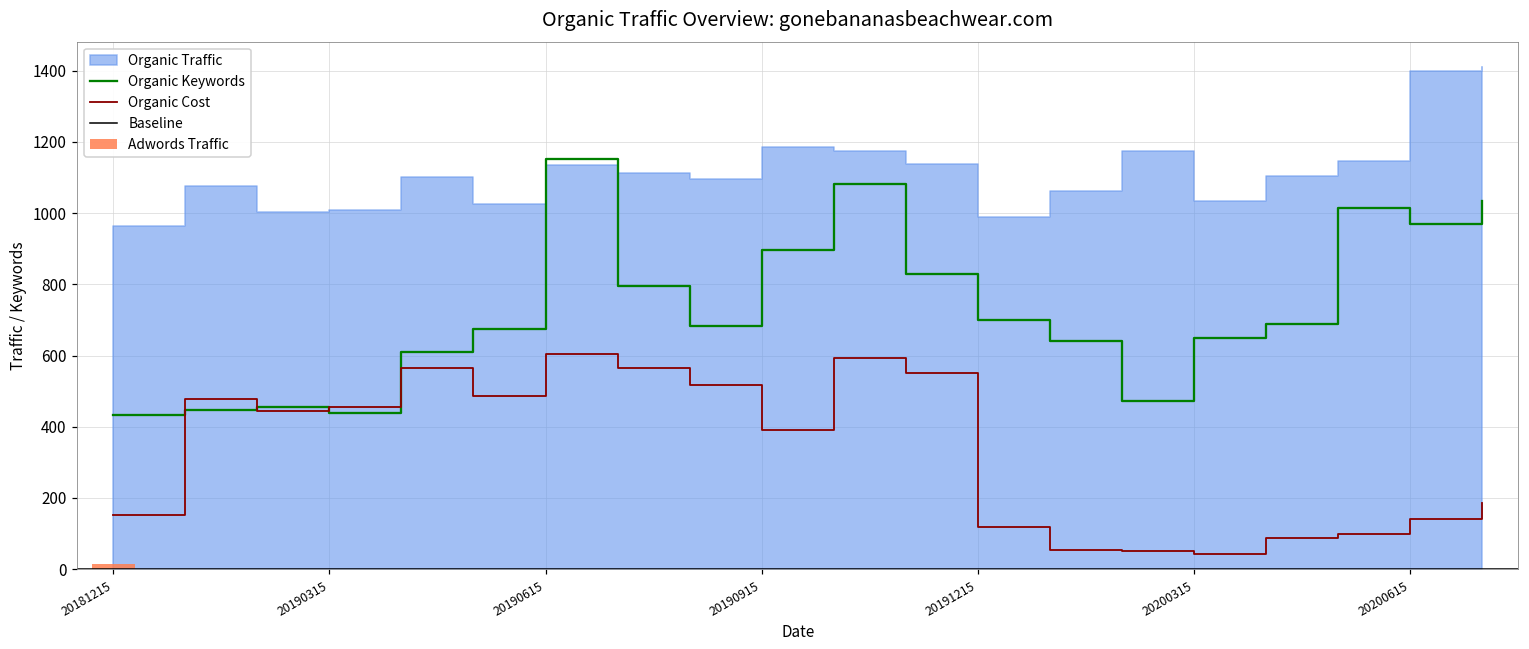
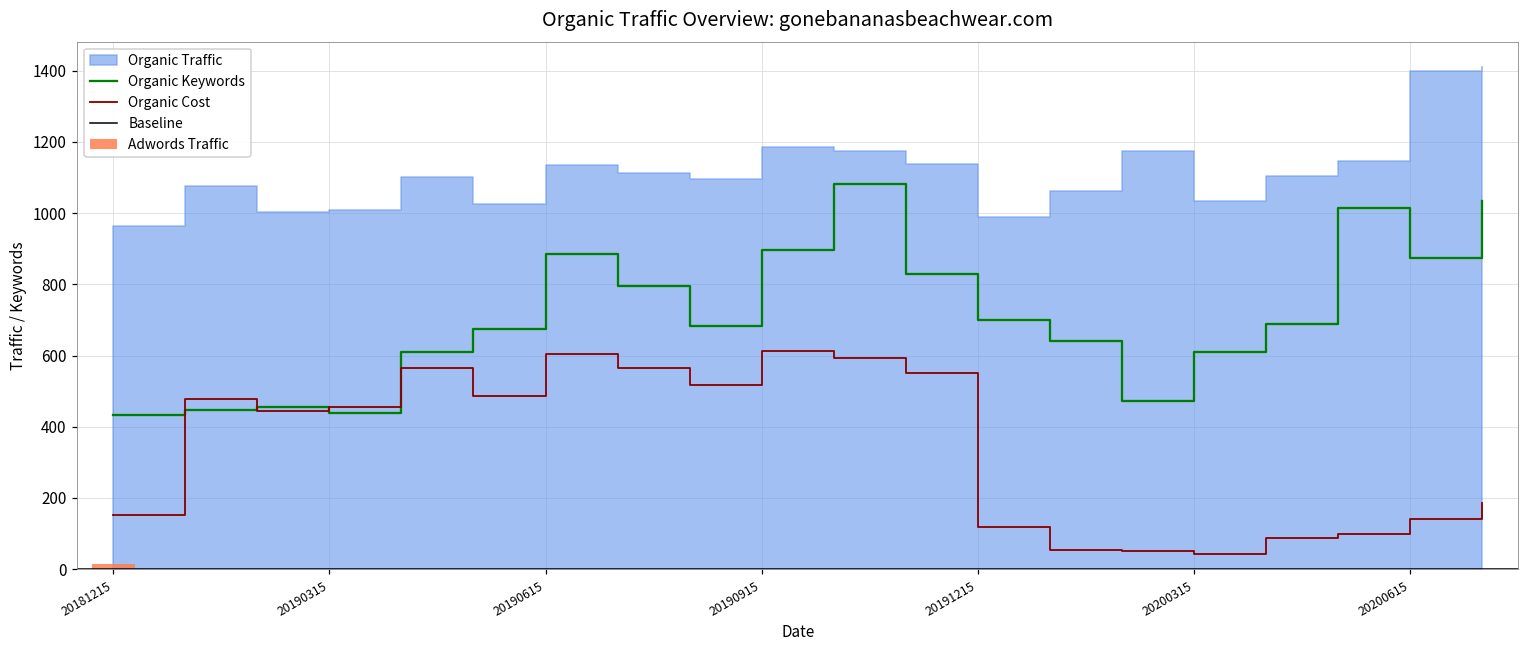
  {
    "Organic Keywords": {
      "20181215": 430,
      "20190315": 440,
-     "20190615": 1150,
+     "20190615": 880,
      "20190915": 900,
      "20191215": 700,
-     "20200315": 650,
-     "20200615": 970
+     "20200315": 610,
+     "20200615": 870
    },
    "Adwords Traffic": {
      "20181215": 20,
      "20190315": 0,
      "20190615": 0,
      "20190915": 0,
      "20191215": 0,
      "20200315": 0,
      "20200615": 0
    },
    "Organic Cost": {
      "20181215": 150,
      "20190315": 450,
      "20190615": 600,
-     "20190915": 390,
+     "20190915": 610,
      "20191215": 120,
      "20200315": 40,
      "20200615": 140
    }
  }
